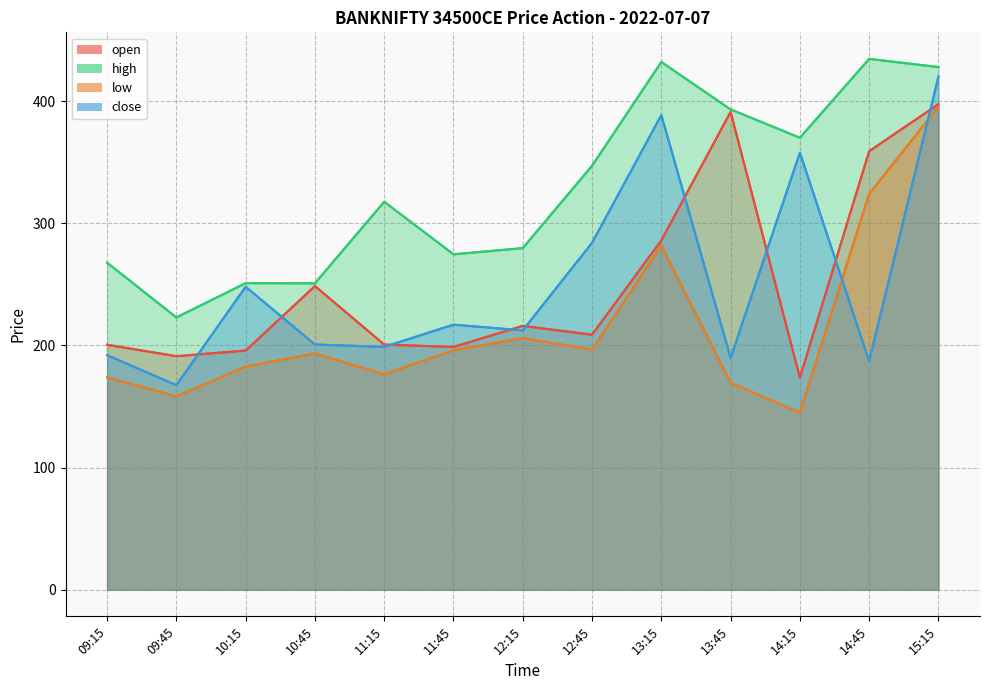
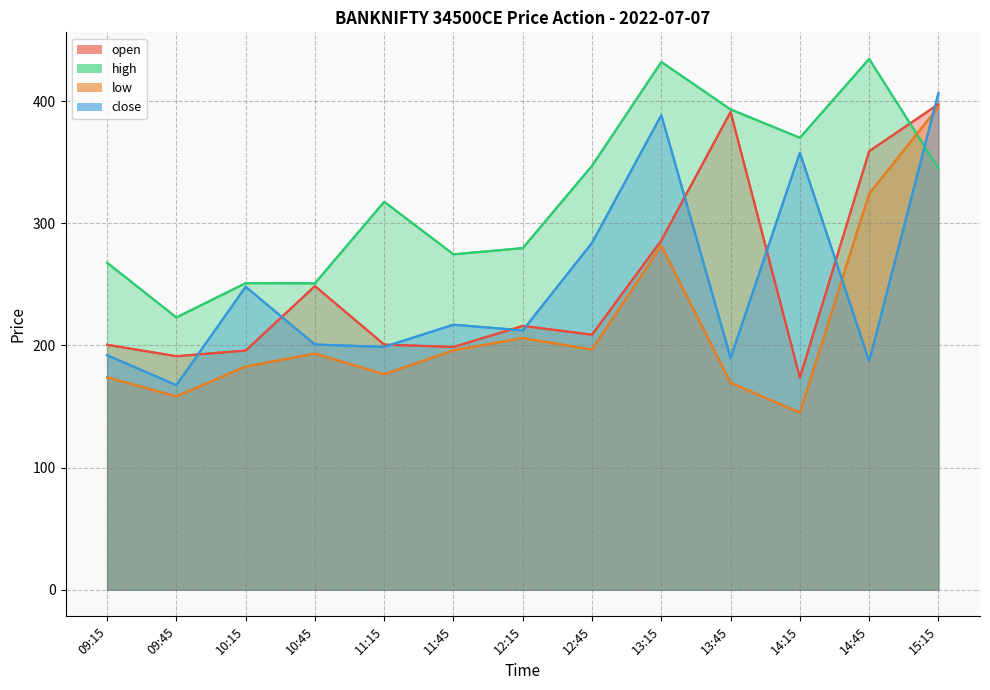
  {
    "high": {
      "09:15": 268,
      "09:45": 223,
      "10:15": 251,
      "10:45": 251,
      "11:15": 318,
      "11:45": 275,
      "12:15": 280,
      "12:45": 347,
      "13:15": 432,
      "14:15": 370,
      "14:45": 435,
-     "15:15": 428
+     "15:15": 345
    },
    "close": {
      "09:15": 192,
      "09:45": 168,
      "10:15": 248,
      "10:45": 201,
      "11:45": 217,
      "12:15": 212,
      "12:45": 284,
      "13:15": 389,
      "13:45": 190,
      "14:15": 358,
      "14:45": 187,
-     "15:15": 420
+     "15:15": 407
    }
  }
